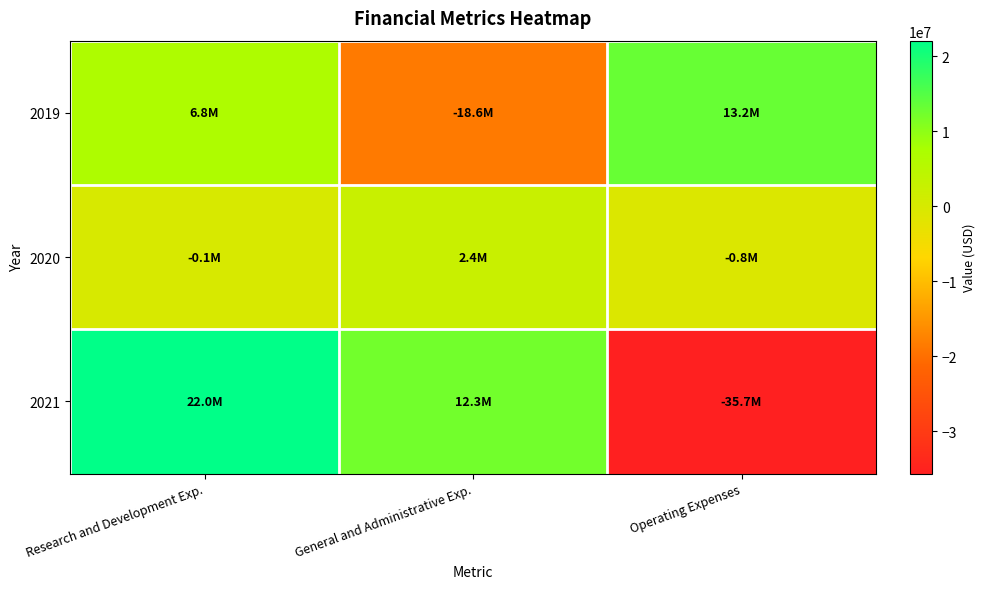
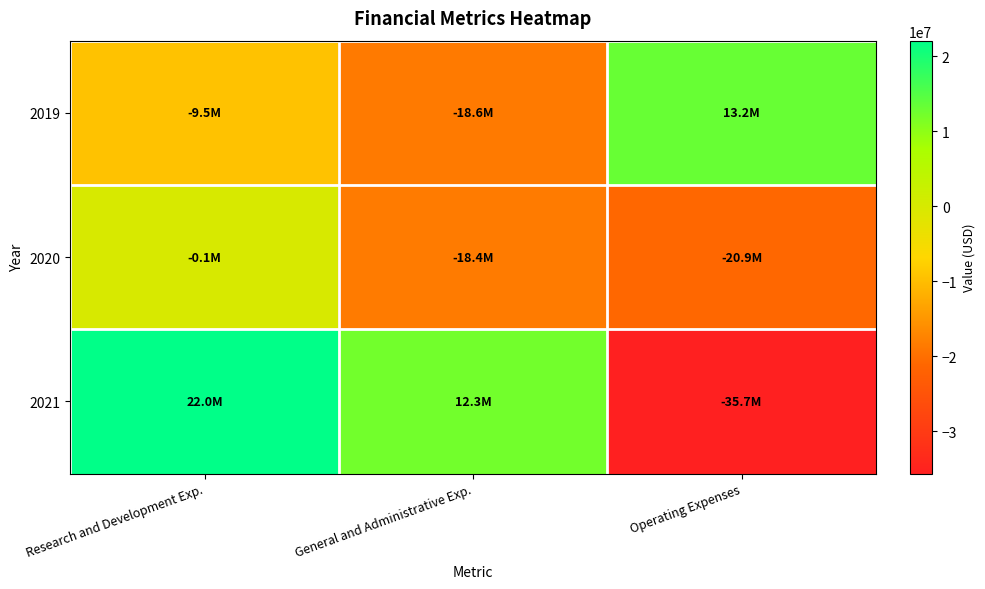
  {
    "2019": {
-     "Research and Development Exp.": "6.8M",
+     "Research and Development Exp.": "-9.5M",
      "General and Administrative Exp.": "-18.6M",
      "Operating Expenses": "13.2M"
    },
    "2020": {
      "Research and Development Exp.": "-0.1M",
-     "General and Administrative Exp.": "2.4M",
-     "Operating Expenses": "-0.8M"
+     "General and Administrative Exp.": "-18.4M",
+     "Operating Expenses": "-20.9M"
    },
    "2021": {
      "Research and Development Exp.": "22.0M",
      "General and Administrative Exp.": "12.3M",
      "Operating Expenses": "-35.7M"
    }
  }
